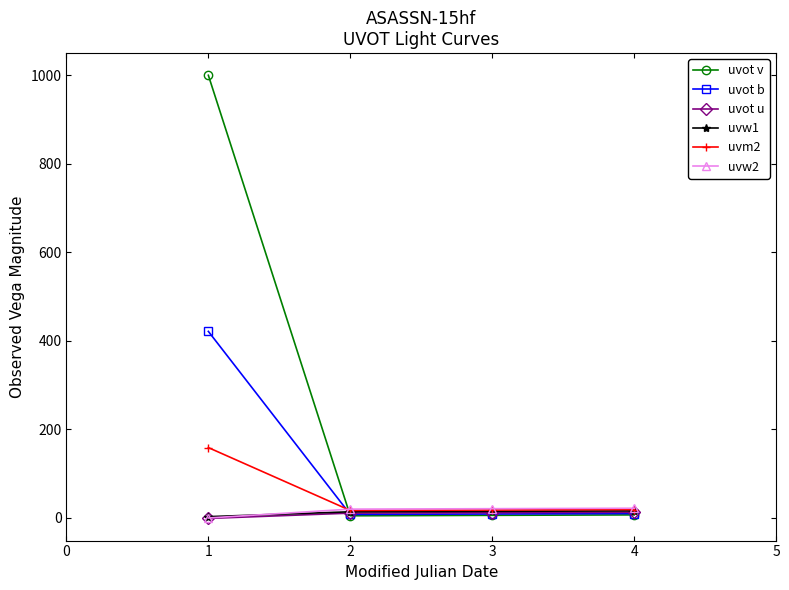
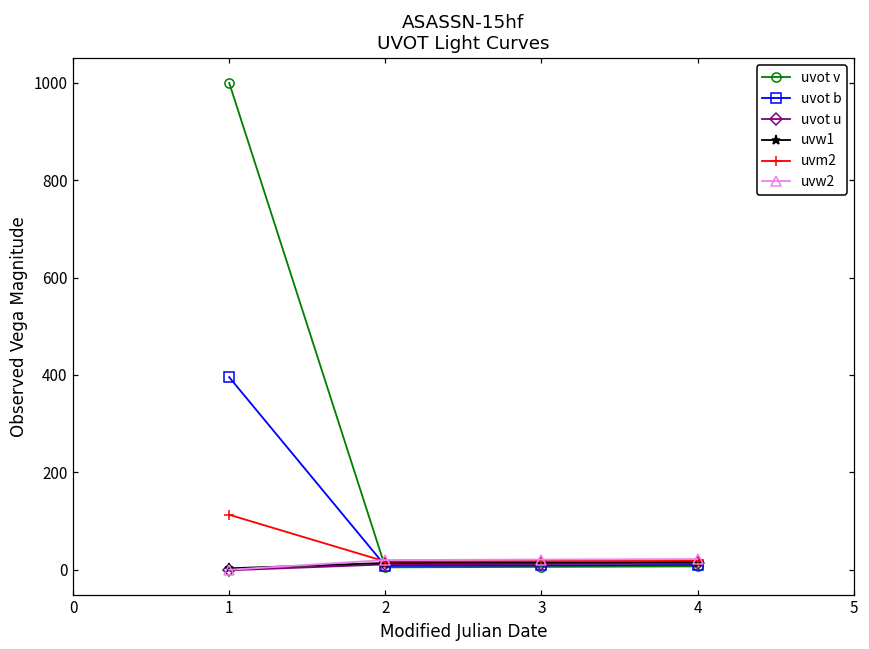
  {
    "uvot v": {
      "1": 1000
    },
    "uvot b": {
-     "1": 420
+     "1": 400
    },
    "uvm2": {
-     "1": 160
+     "1": 110
    }
  }
